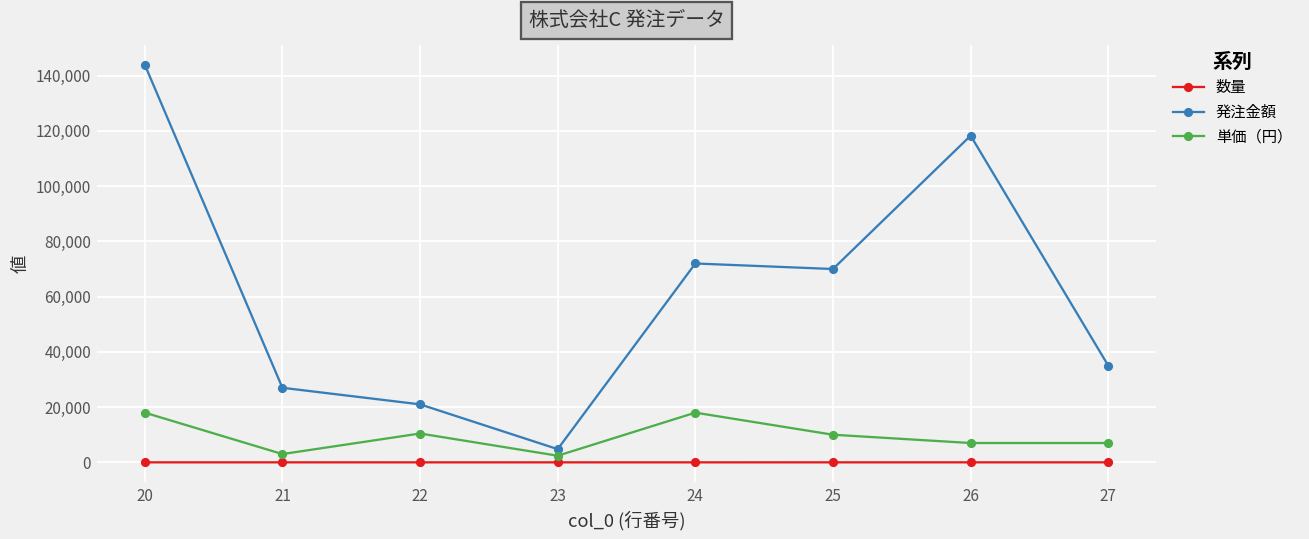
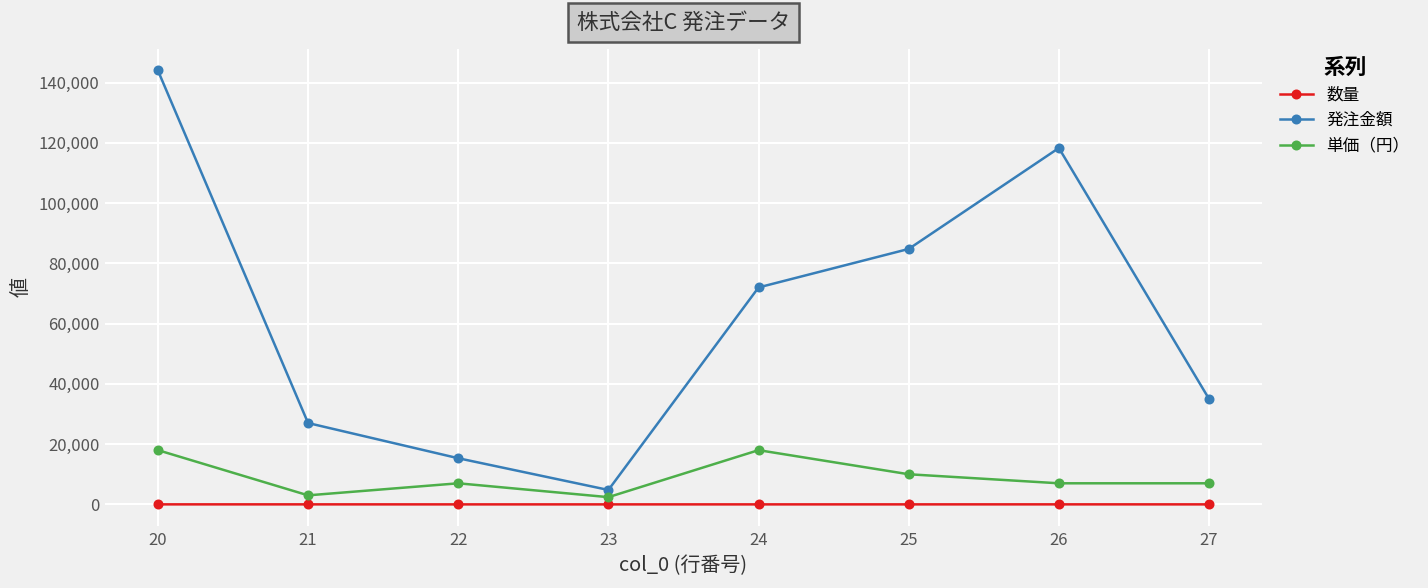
  {
    "数量": {
      "20": "0",
      "21": "0",
      "22": "0",
      "23": "0",
      "24": "0",
      "25": "0",
      "26": "0",
      "27": "0"
    },
    "発注金額": {
      "20": "144,000",
      "21": "27,000",
-     "22": "21,000",
+     "22": "15,000",
      "23": "5,000",
      "24": "72,000",
-     "25": "70,000",
+     "25": "85,000",
      "26": "118,000",
      "27": "35,000"
    },
    "単価（円）": {
      "20": "18,000",
      "21": "3,000",
-     "22": "10,000",
+     "22": "7,000",
      "23": "2,000",
      "24": "18,000",
      "25": "10,000",
      "26": "7,000",
      "27": "7,000"
    }
  }
